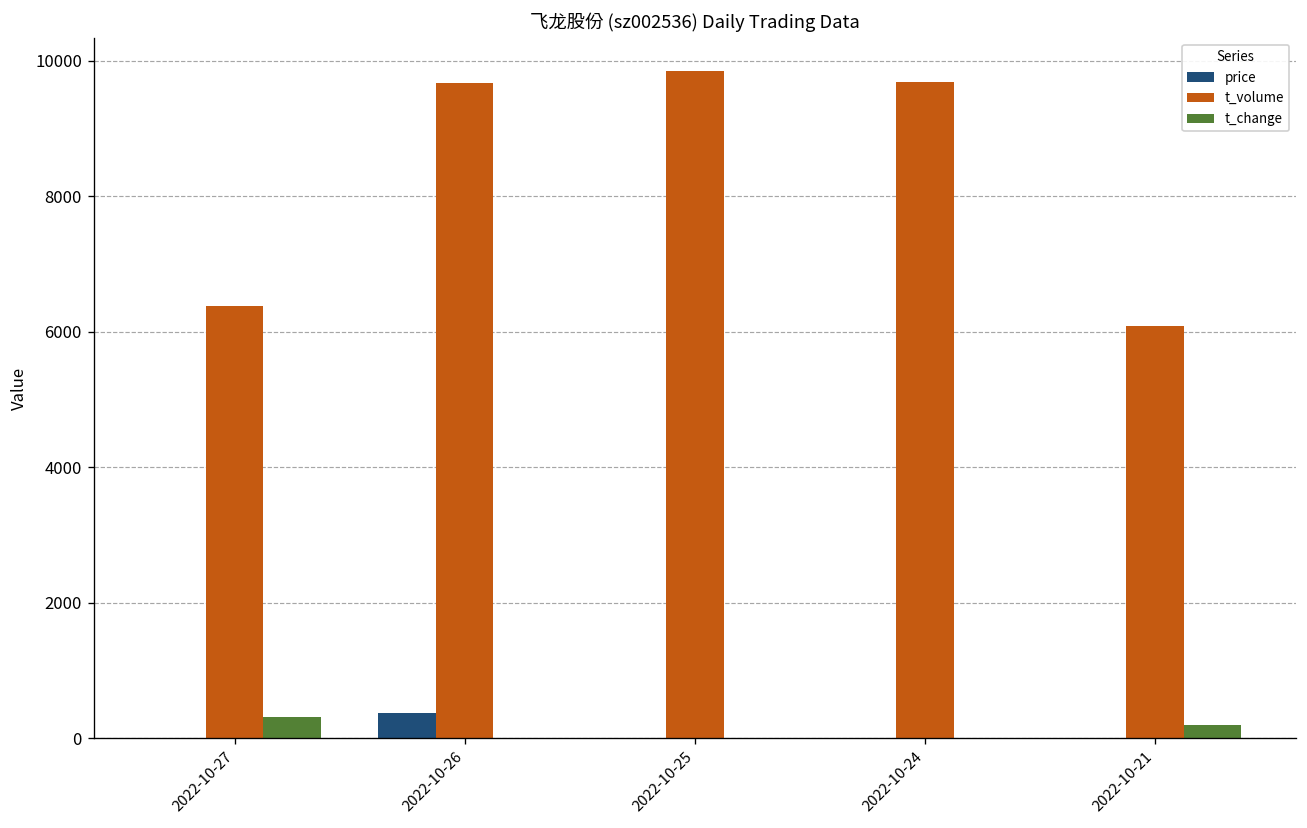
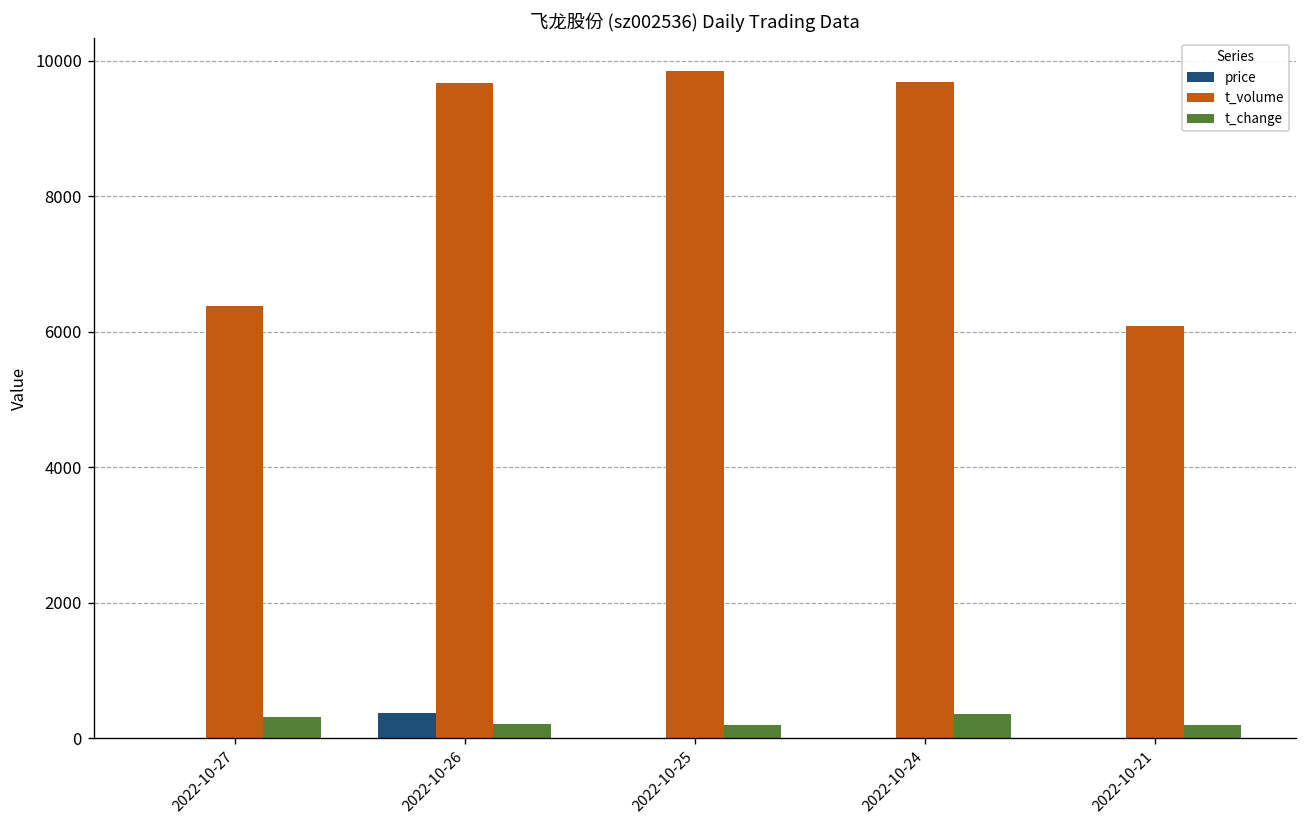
  {
    "price": {
      "2022-10-26": 400
    },
    "t_volume": {
      "2022-10-27": 6400,
      "2022-10-26": 9700,
      "2022-10-25": 9800,
      "2022-10-24": 9700,
      "2022-10-21": 6100
    },
    "t_change": {
      "2022-10-27": 300,
-     "2022-10-26": 0,
-     "2022-10-25": 0,
-     "2022-10-24": 0,
+     "2022-10-26": 200,
+     "2022-10-25": 200,
+     "2022-10-24": 400,
      "2022-10-21": 200
    }
  }
